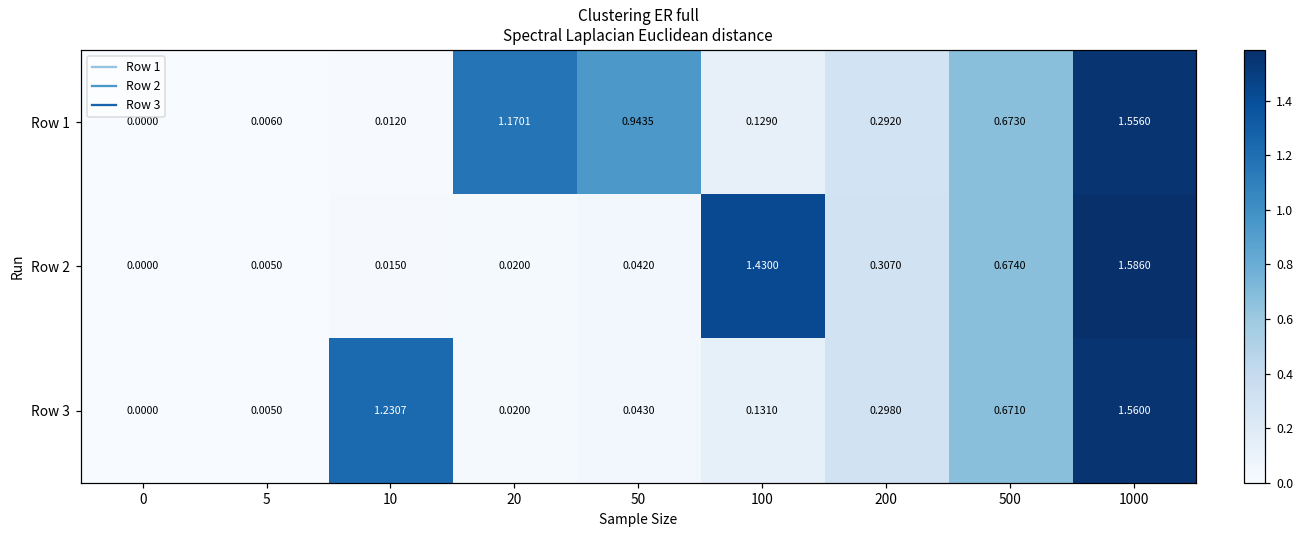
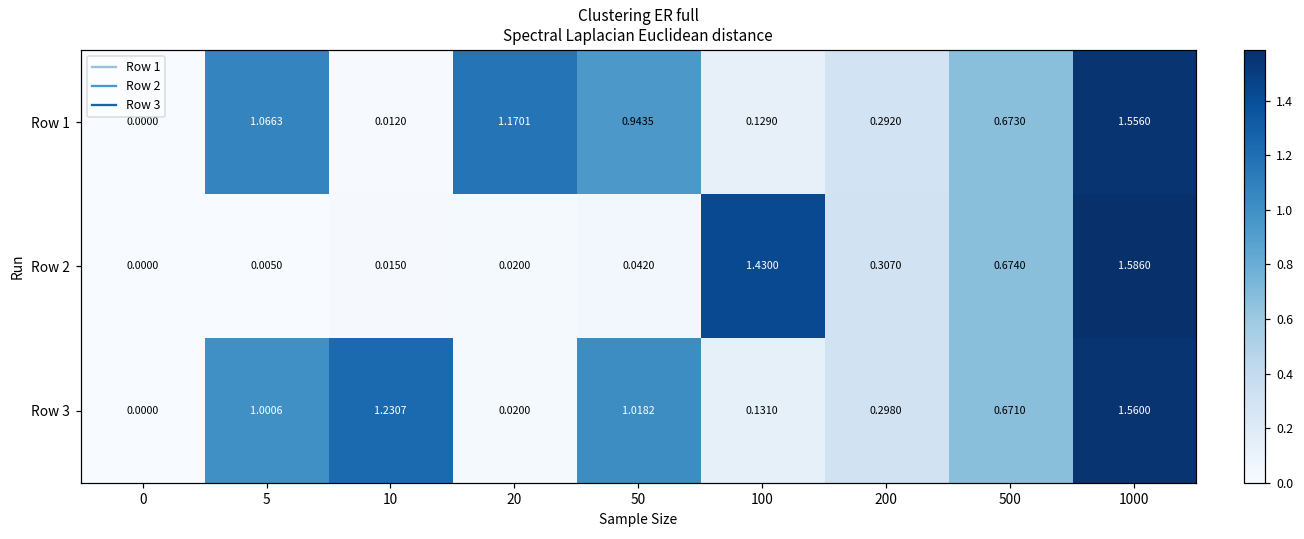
  {
    "Row 1": {
      "0": 0.0000,
-     "5": 0.0060,
+     "5": 1.0663,
      "10": 0.0120,
      "20": 1.1701,
      "50": 0.9435,
      "100": 0.1290,
      "200": 0.2920,
      "500": 0.6730,
      "1000": 1.5560
    },
    "Row 2": {
      "0": 0.0000,
      "5": 0.0050,
      "10": 0.0150,
      "20": 0.0200,
      "50": 0.0420,
      "100": 1.4300,
      "200": 0.3070,
      "500": 0.6740,
      "1000": 1.5860
    },
    "Row 3": {
      "0": 0.0000,
-     "5": 0.0050,
+     "5": 1.0006,
      "10": 1.2307,
      "20": 0.0200,
-     "50": 0.0430,
+     "50": 1.0182,
      "100": 0.1310,
      "200": 0.2980,
      "500": 0.6710,
      "1000": 1.5600
    }
  }
